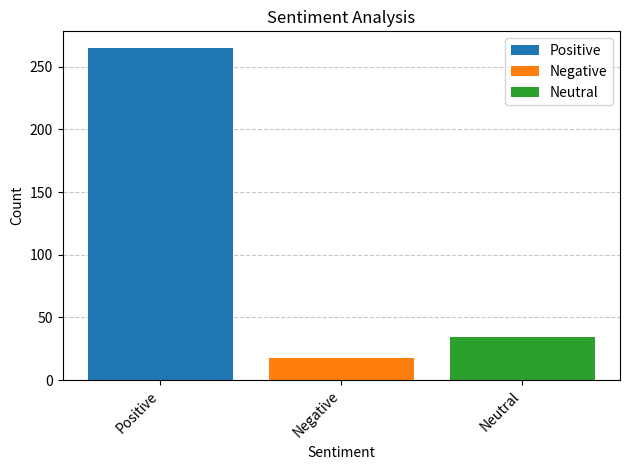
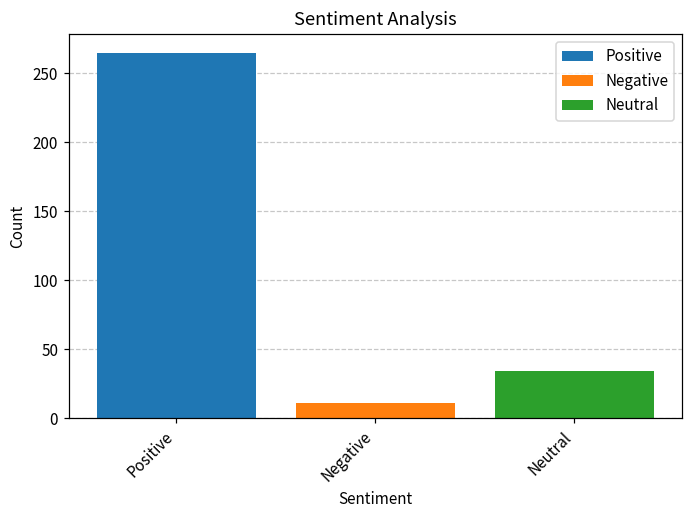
  {
    "Positive": 265,
-   "Negative": 18,
+   "Negative": 11,
    "Neutral": 34
  }
